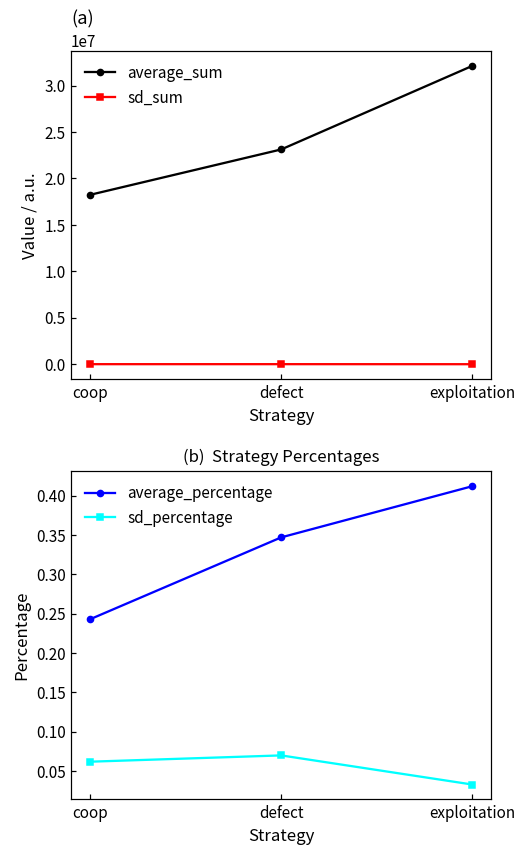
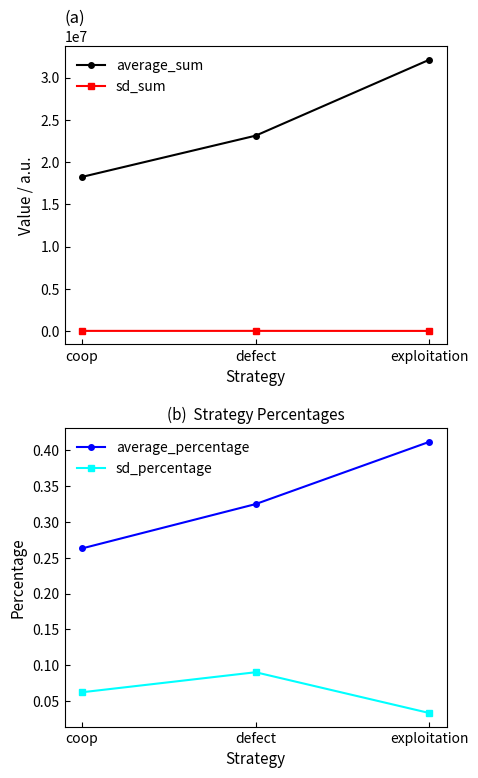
  {
    "(a)": {
      "average_sum": {
        "coop": 18000000,
        "defect": 23000000,
        "exploitation": 32000000
      },
      "sd_sum": {
        "coop": 0,
        "defect": 0,
        "exploitation": 0
      }
    },
    "(b) Strategy Percentages": {
      "average_percentage": {
-       "coop": 0.24,
-       "defect": 0.35,
+       "coop": 0.26,
+       "defect": 0.33,
        "exploitation": 0.41
      },
      "sd_percentage": {
        "coop": 0.06,
-       "defect": 0.07,
+       "defect": 0.09,
        "exploitation": 0.03
      }
    }
  }
